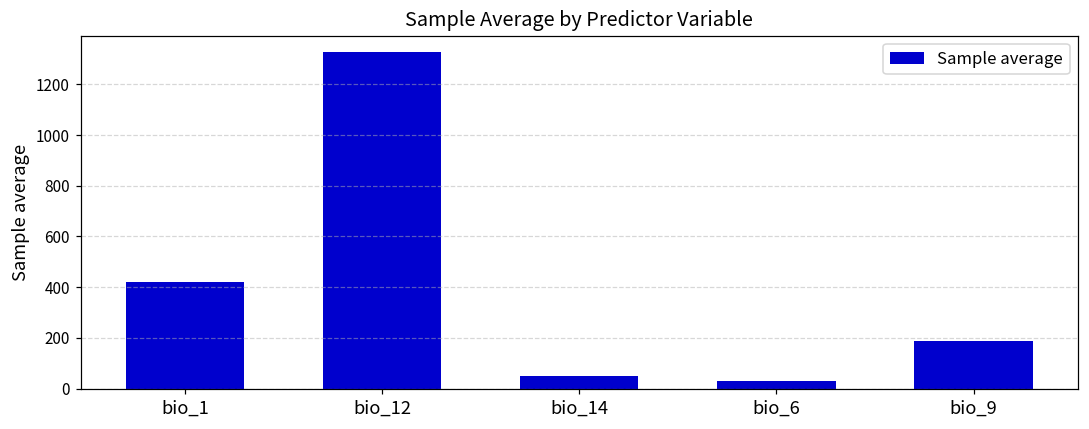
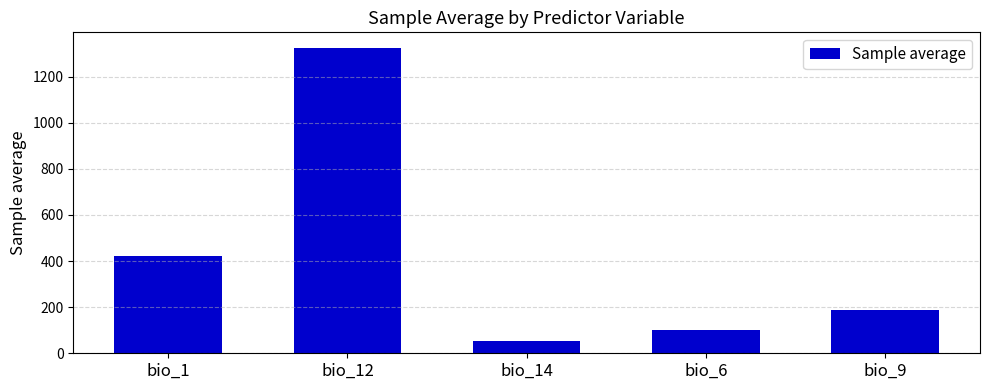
  {
    "bio_1": 420,
    "bio_12": 1330,
    "bio_14": 50,
-   "bio_6": 30,
+   "bio_6": 100,
    "bio_9": 190
  }
